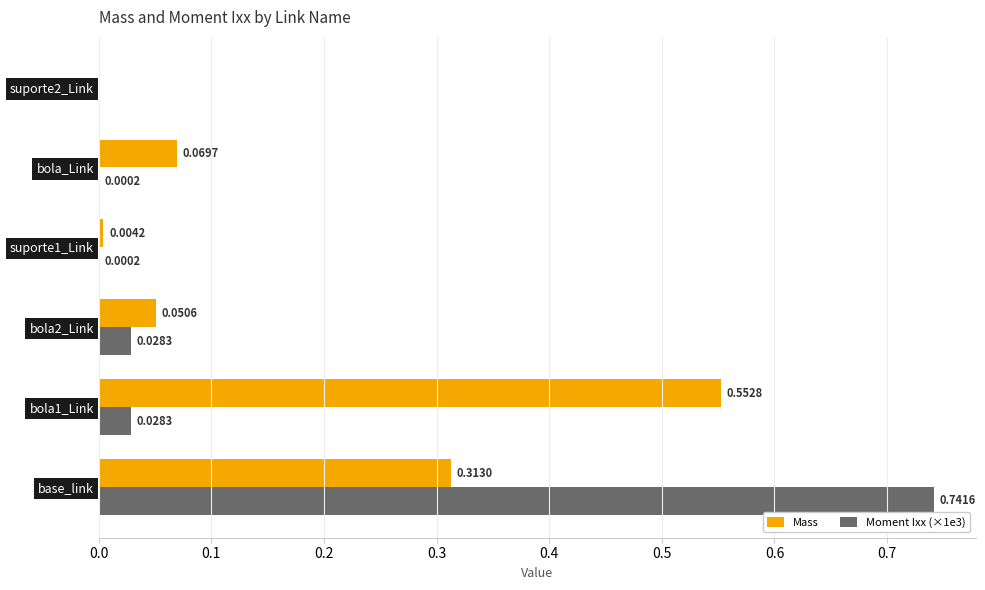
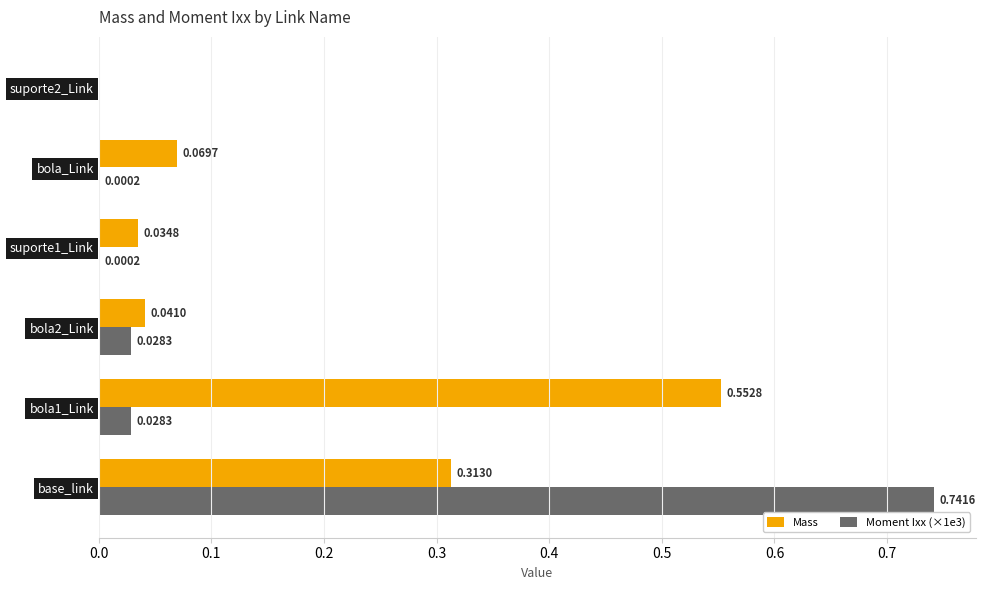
  {
    "Mass": {
      "bola_Link": 0.0697,
-     "suporte1_Link": 0.0042,
-     "bola2_Link": 0.0506,
+     "suporte1_Link": 0.0348,
+     "bola2_Link": 0.0410,
      "bola1_Link": 0.5528,
      "base_link": 0.3130
    },
    "Moment Ixx (×1e3)": {
      "bola_Link": 0.0002,
      "suporte1_Link": 0.0002,
      "bola2_Link": 0.0283,
      "bola1_Link": 0.0283,
      "base_link": 0.7416
    }
  }
